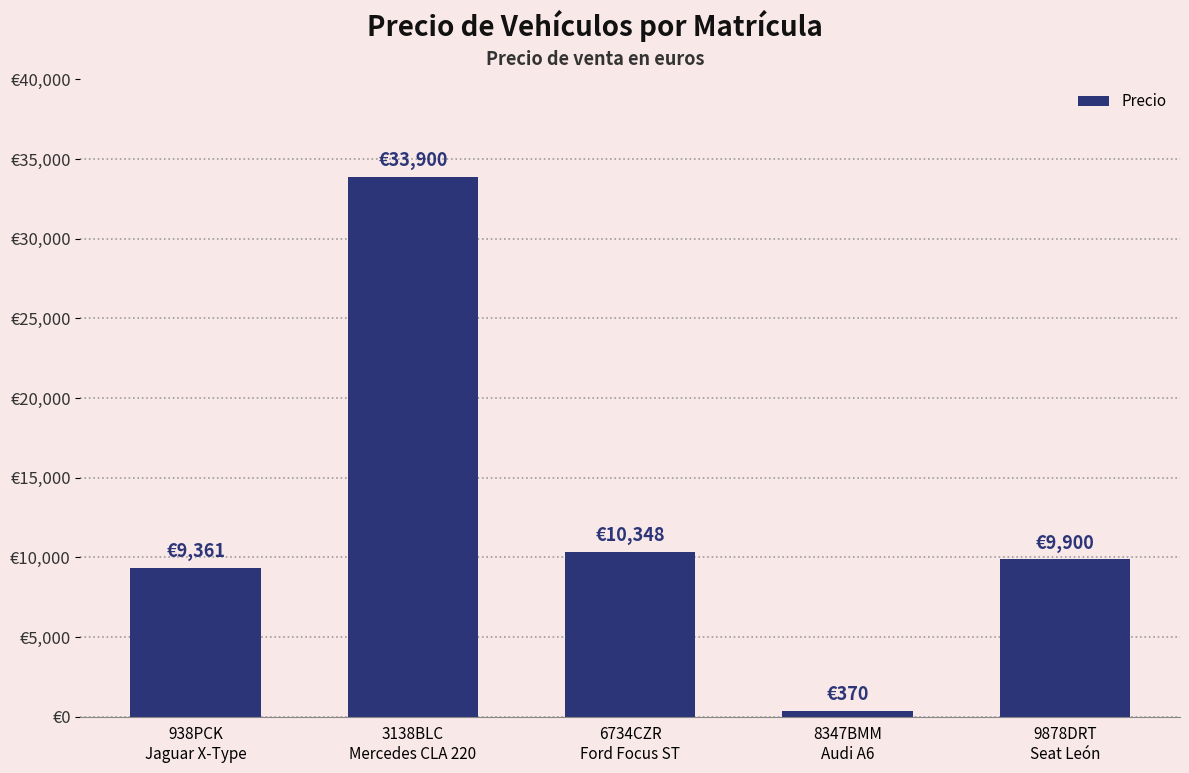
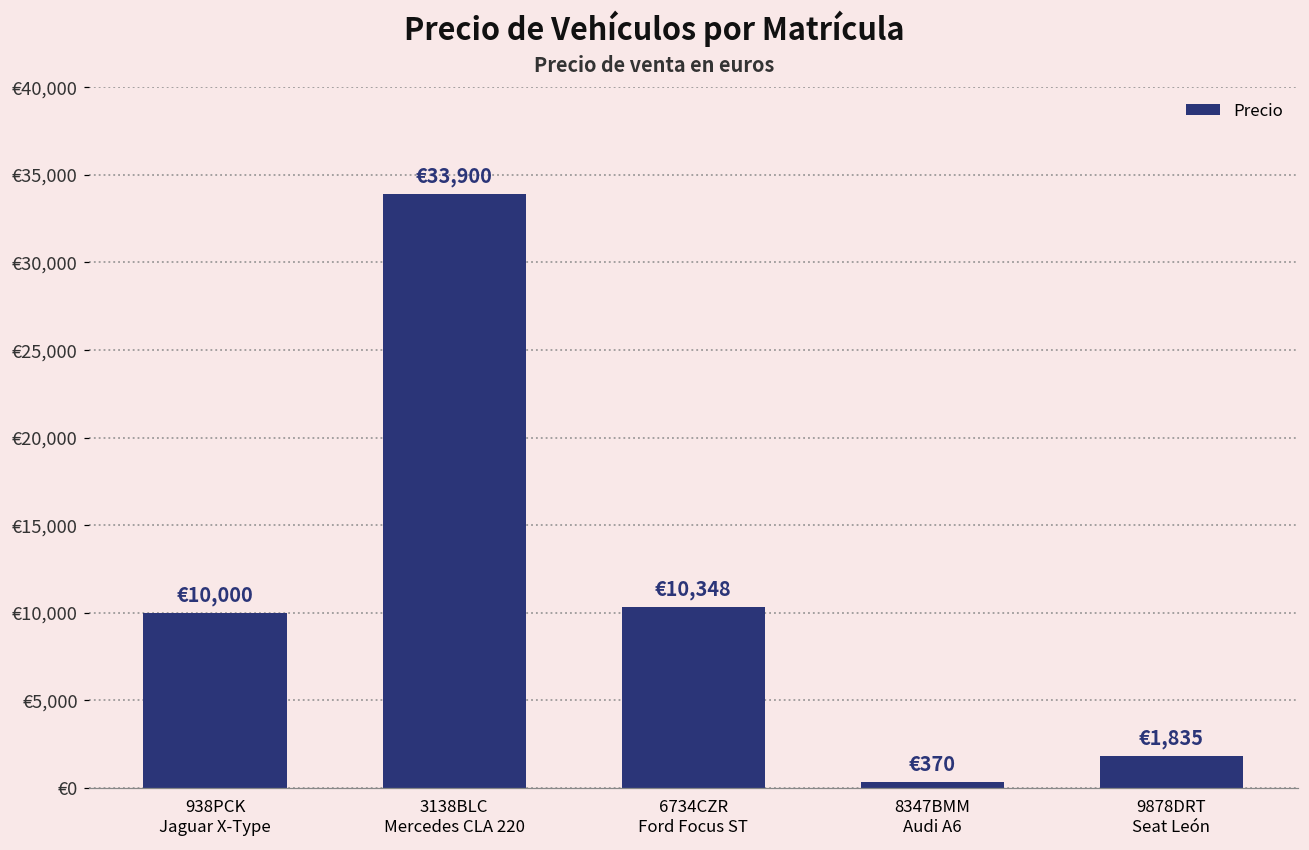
  {
-   "938PCK Jaguar X-Type": "€9,361",
+   "938PCK Jaguar X-Type": "€10,000",
    "3138BLC Mercedes CLA 220": "€33,900",
    "6734CZR Ford Focus ST": "€10,348",
    "8347BMM Audi A6": "€370",
-   "9878DRT Seat León": "€9,900"
+   "9878DRT Seat León": "€1,835"
  }
